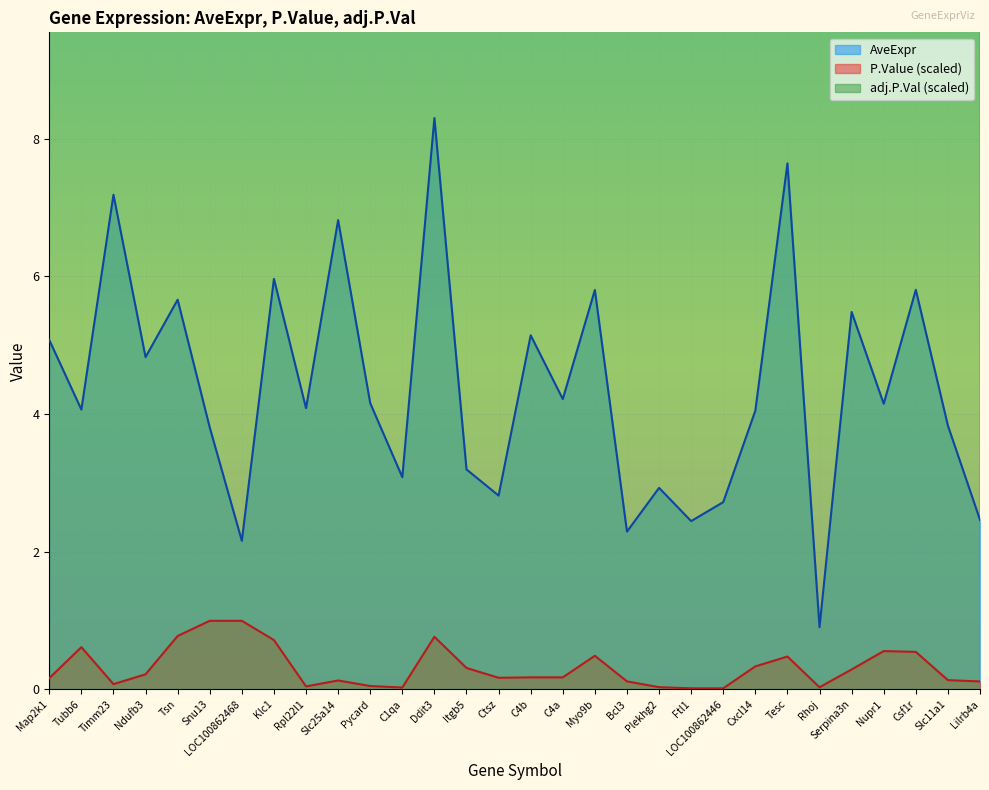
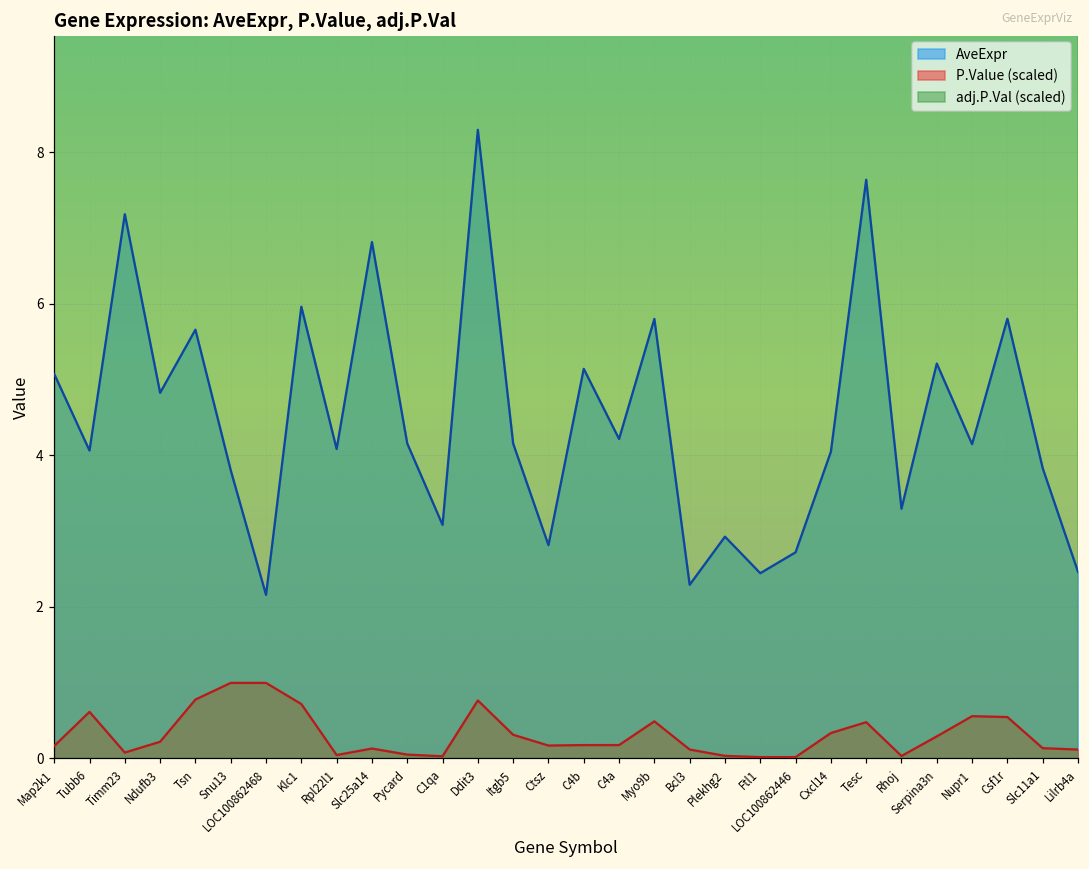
  {
    "AveExpr": {
      "Map2k1": 5.1,
      "Tubb6": 4.1,
      "Timm23": 7.2,
      "Ndufb3": 4.8,
      "Tsn": 5.7,
      "Snu13": 3.8,
      "LOC100862468": 2.2,
      "Klc1": 6.0,
      "Rpl22l1": 4.1,
      "Slc25a14": 6.8,
      "Pycard": 4.2,
      "C1qa": 3.1,
      "Ddit3": 8.3,
-     "Itgb5": 3.2,
+     "Itgb5": 4.2,
      "Ctsz": 2.8,
      "C4b": 5.1,
      "C4a": 4.2,
      "Myo9b": 5.8,
      "Bcl3": 2.3,
      "Plekhg2": 2.9,
      "Ftl1": 2.4,
      "LOC100862446": 2.7,
      "Cxcl14": 4.0,
      "Tesc": 7.6,
-     "Rhoj": 0.9,
-     "Serpina3n": 5.5,
+     "Rhoj": 3.3,
+     "Serpina3n": 5.2,
      "Nupr1": 4.1,
      "Csf1r": 5.8,
      "Slc11a1": 3.8,
      "Lilrb4a": 2.5
    },
    "P.Value (scaled)": {
      "Map2k1": 0.2,
      "Tubb6": 0.6,
      "Timm23": 0.1,
      "Ndufb3": 0.2,
      "Tsn": 0.8,
      "Snu13": 1.0,
      "LOC100862468": 1.0,
      "Klc1": 0.7,
      "Rpl22l1": 0.0,
      "Slc25a14": 0.1,
      "Pycard": 0.0,
      "C1qa": 0.0,
      "Ddit3": 0.8,
      "Itgb5": 0.3,
      "Ctsz": 0.2,
      "C4b": 0.2,
      "C4a": 0.2,
      "Myo9b": 0.5,
      "Bcl3": 0.1,
      "Plekhg2": 0.0,
      "Ftl1": 0.0,
      "LOC100862446": 0.0,
      "Cxcl14": 0.3,
      "Tesc": 0.5,
      "Rhoj": 0.0,
      "Serpina3n": 0.3,
      "Nupr1": 0.6,
      "Csf1r": 0.5,
      "Slc11a1": 0.1,
      "Lilrb4a": 0.1
    }
  }
